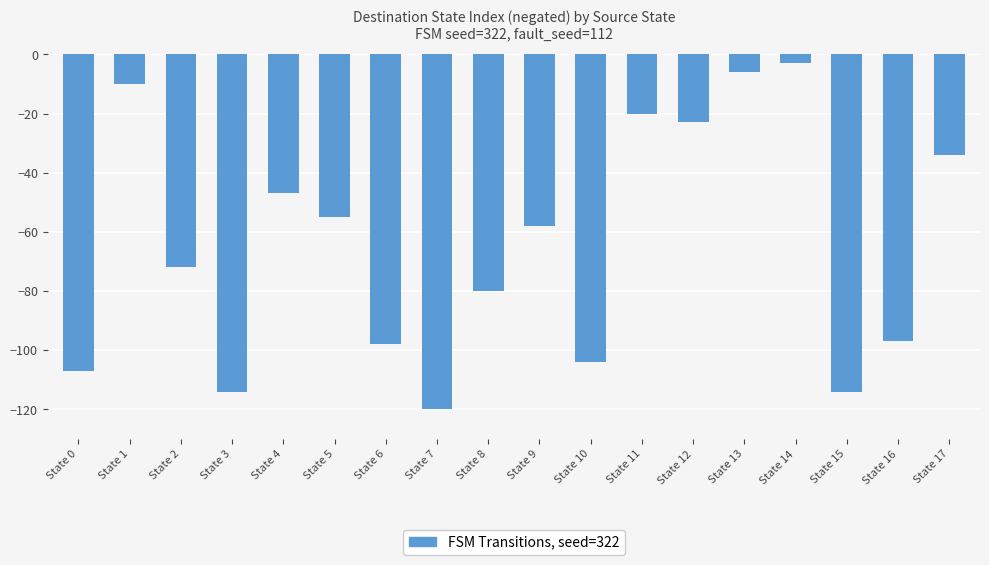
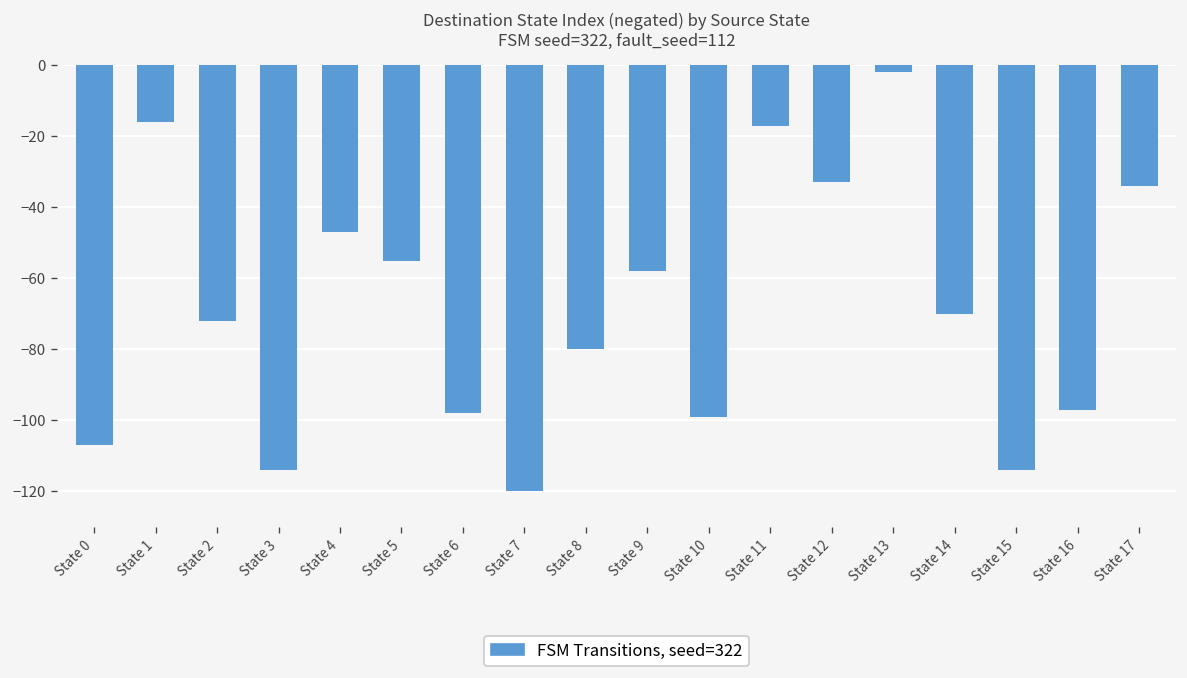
  {
    "State 0": -107,
-   "State 1": -10,
+   "State 1": -16,
    "State 2": -72,
    "State 3": -114,
    "State 4": -47,
    "State 5": -55,
    "State 6": -98,
    "State 7": -120,
    "State 8": -80,
    "State 9": -58,
-   "State 10": -104,
-   "State 11": -20,
-   "State 12": -23,
-   "State 13": -6,
-   "State 14": -3,
+   "State 10": -99,
+   "State 11": -17,
+   "State 12": -33,
+   "State 13": -2,
+   "State 14": -70,
    "State 15": -114,
    "State 16": -97,
    "State 17": -34
  }
